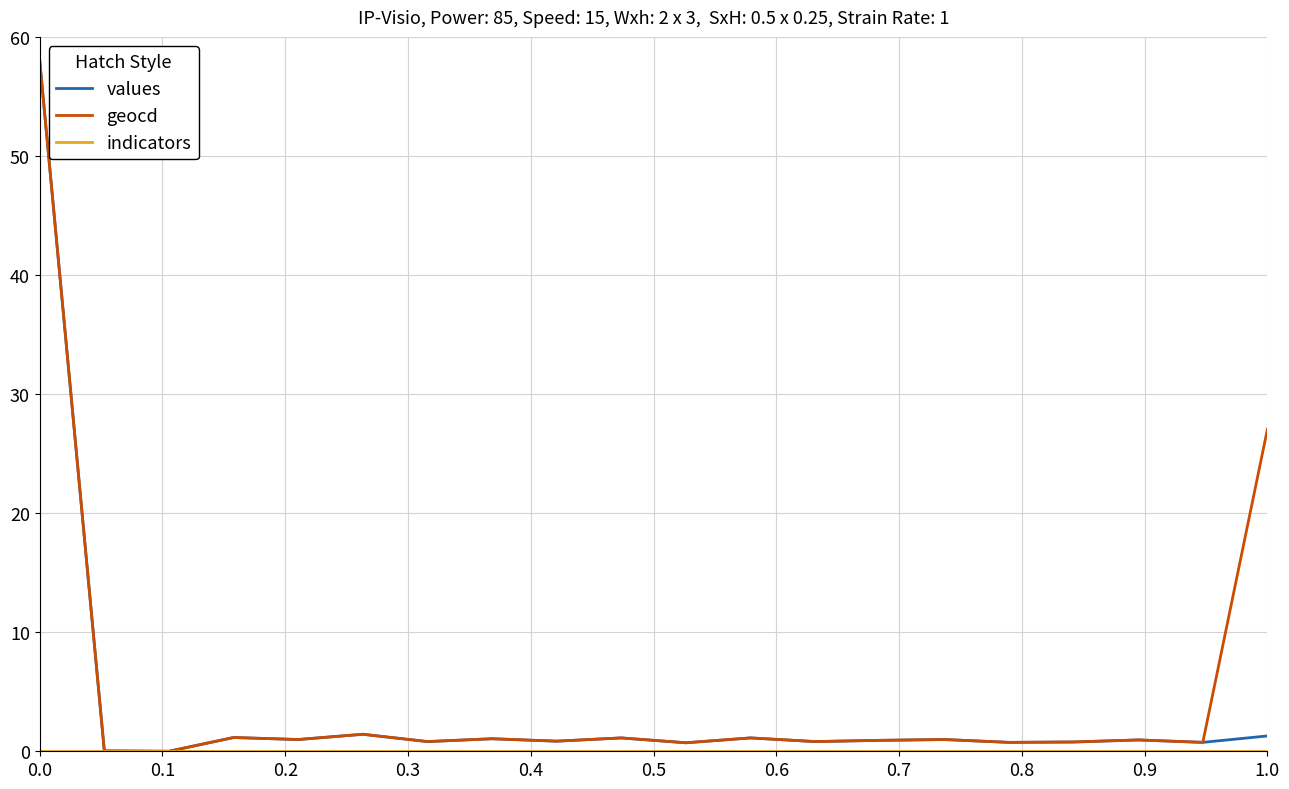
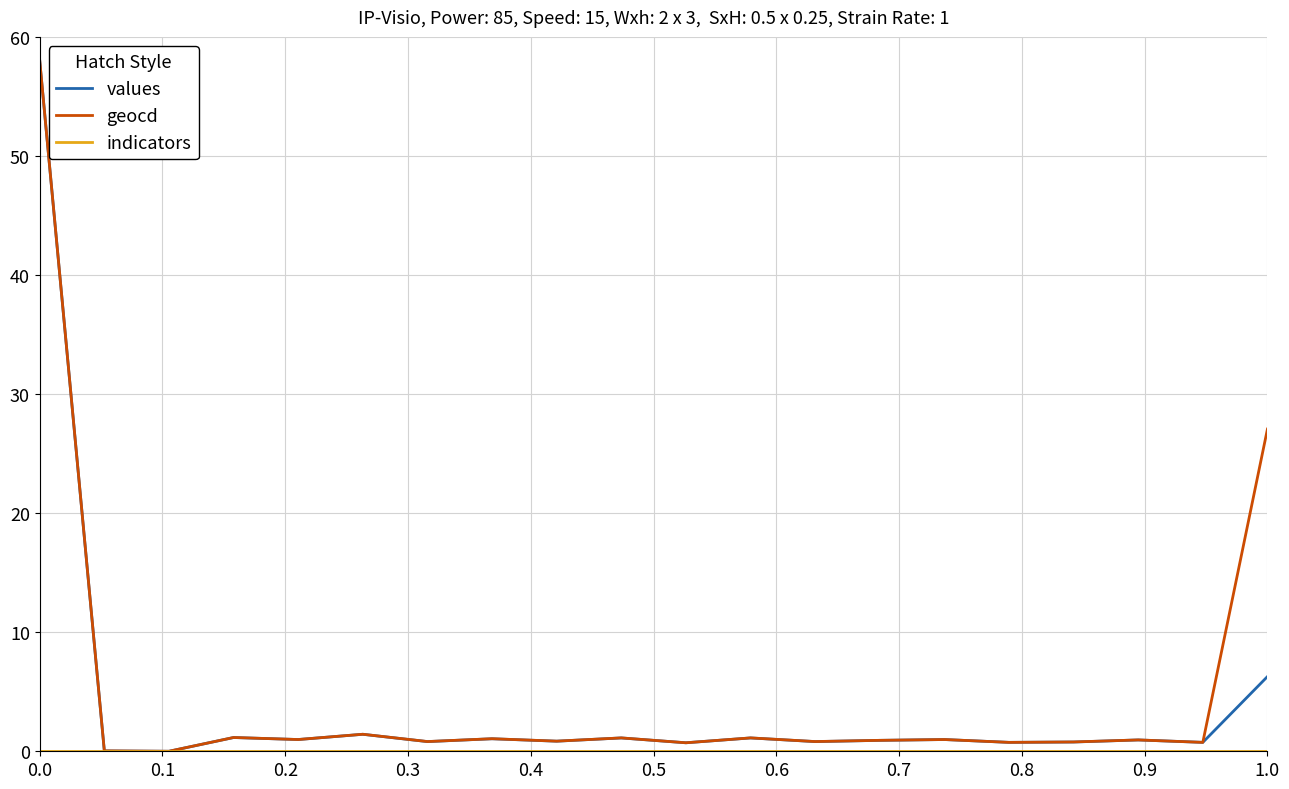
  {
    "values": {
-     "1.0": 1.3
+     "1.0": 6.3
    },
    "geocd": {
      "1.0": 27.1
    },
    "indicators": {
      "0.0": 0.0,
      "1.0": 0.0
    }
  }
